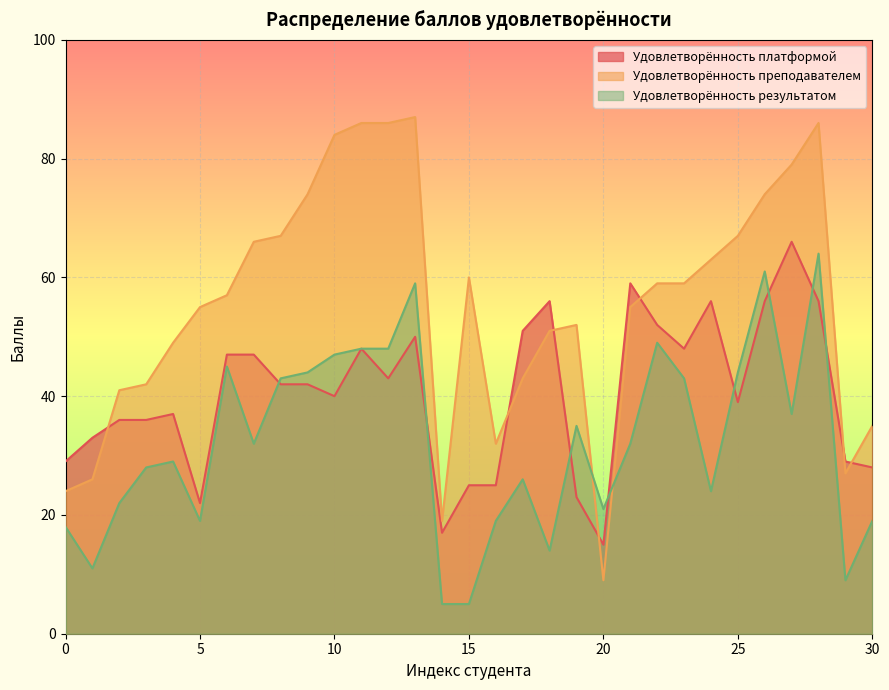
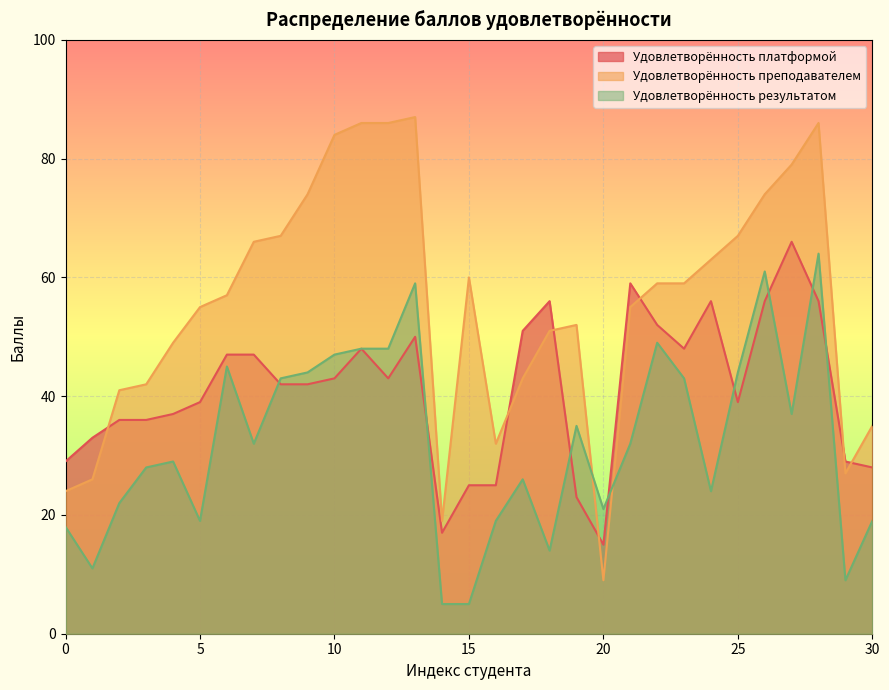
  {
    "Удовлетворённость платформой": {
      "0": 29,
-     "5": 22,
-     "10": 40,
+     "5": 39,
+     "10": 43,
      "15": 25,
      "20": 15,
      "25": 39,
      "30": 28
    },
    "Удовлетворённость преподавателем": {
      "0": 24,
      "5": 55,
      "10": 84,
      "15": 60,
      "20": 9,
      "25": 67,
      "30": 35
    },
    "Удовлетворённость результатом": {
      "0": 18,
      "5": 19,
      "10": 47,
      "15": 5,
      "20": 21,
      "25": 44,
      "30": 19
    }
  }
